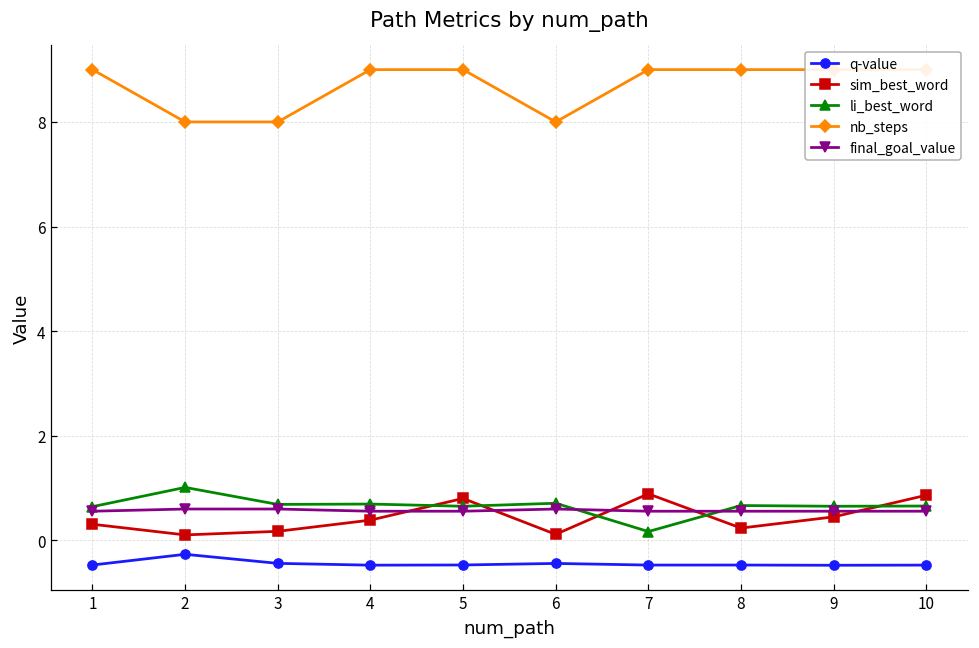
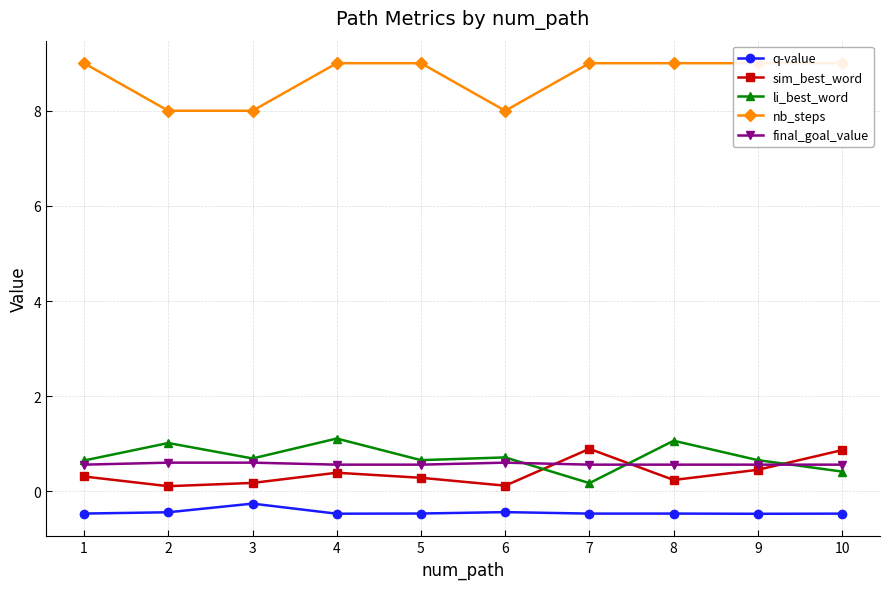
  {
    "q-value": {
      "1": -0.5,
-     "2": -0.3,
-     "3": -0.4,
+     "2": -0.4,
+     "3": -0.3,
      "4": -0.5,
      "5": -0.5,
      "6": -0.4,
      "7": -0.5,
      "8": -0.5,
      "9": -0.5,
      "10": -0.5
    },
    "sim_best_word": {
      "1": 0.3,
      "2": 0.1,
      "3": 0.2,
      "4": 0.4,
-     "5": 0.8,
+     "5": 0.3,
      "6": 0.1,
      "7": 0.9,
      "8": 0.2,
      "9": 0.5,
      "10": 0.9
    },
    "li_best_word": {
      "1": 0.6,
      "2": 1.0,
      "3": 0.7,
-     "4": 0.7,
+     "4": 1.1,
      "5": 0.7,
      "6": 0.7,
      "7": 0.2,
-     "8": 0.7,
+     "8": 1.1,
      "9": 0.7,
-     "10": 0.7
+     "10": 0.4
    },
    "nb_steps": {
      "1": 9.0,
      "2": 8.0,
      "3": 8.0,
      "4": 9.0,
      "5": 9.0,
      "6": 8.0,
      "7": 9.0,
      "8": 9.0
    },
    "final_goal_value": {
      "1": 0.6,
      "2": 0.6,
      "3": 0.6,
      "4": 0.6,
      "5": 0.6,
      "6": 0.6,
      "7": 0.6,
      "8": 0.6,
      "9": 0.6,
      "10": 0.6
    }
  }
